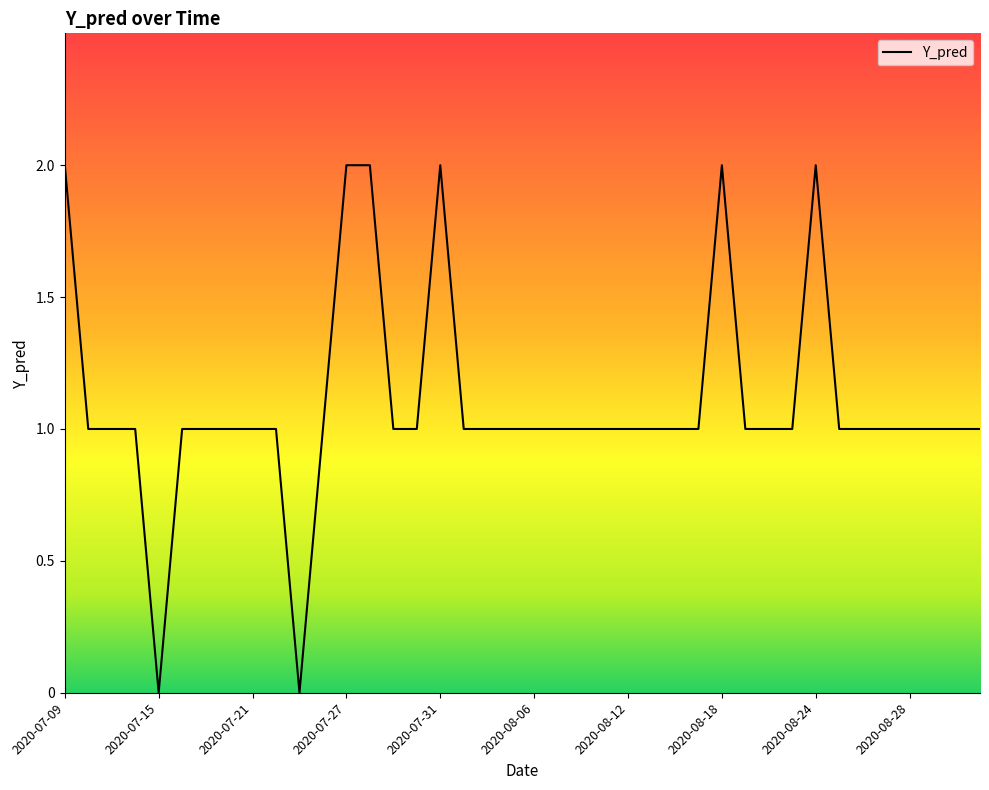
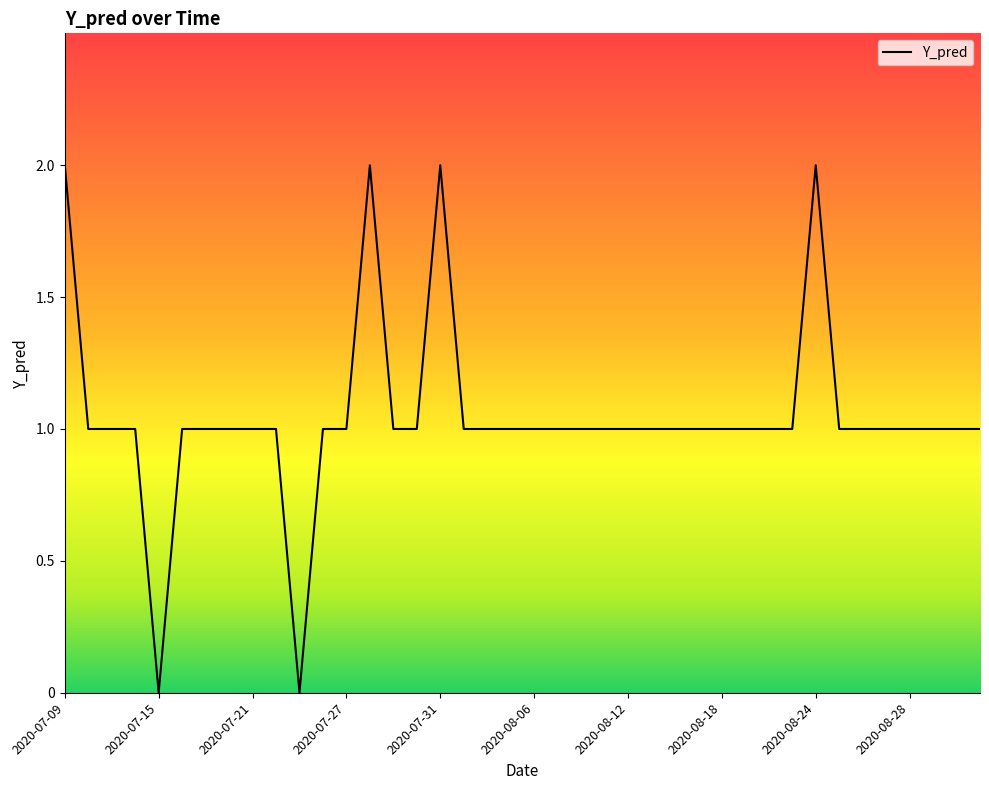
  {
    "2020-07-09": 2,
    "2020-07-15": 0,
    "2020-07-21": 1,
-   "2020-07-27": 2,
+   "2020-07-27": 1,
    "2020-07-31": 2,
    "2020-08-06": 1,
    "2020-08-12": 1,
-   "2020-08-18": 2,
+   "2020-08-18": 1,
    "2020-08-24": 2,
    "2020-08-28": 1
  }
